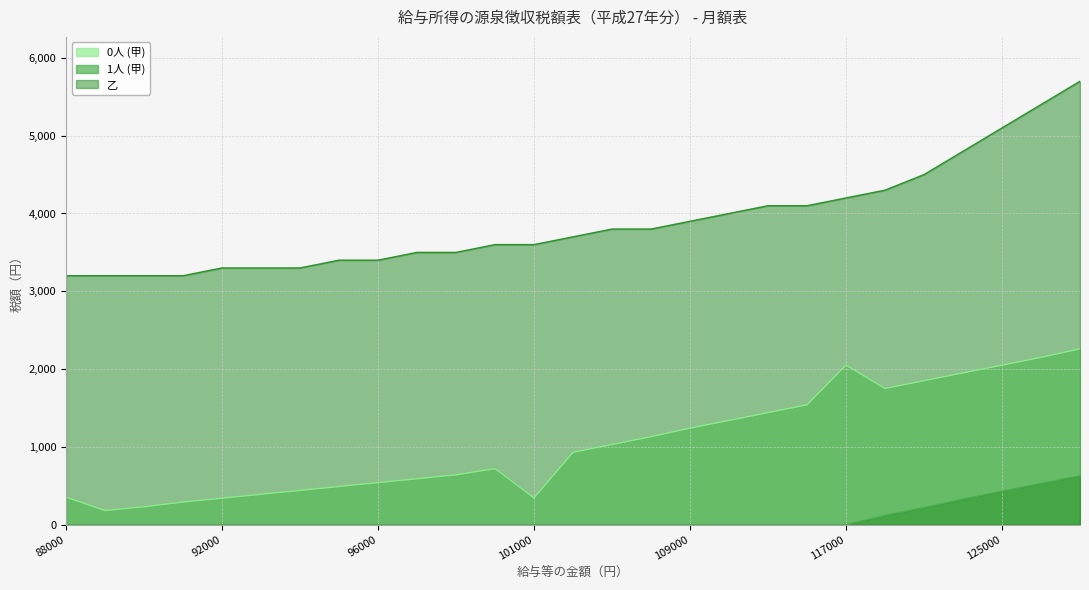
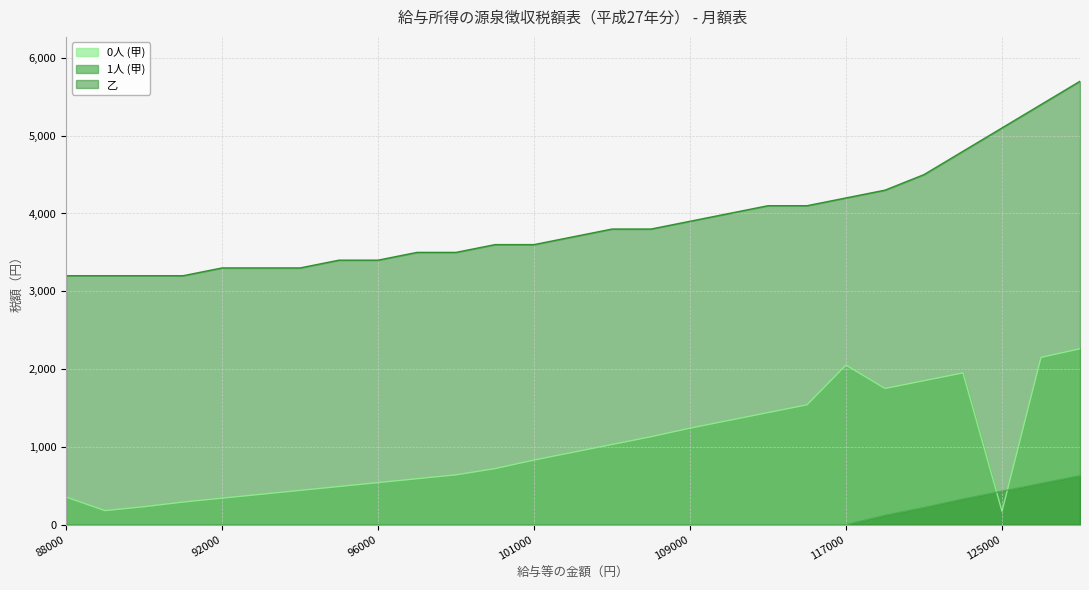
  {
    "0人 (甲)": {
      "88000": "400",
      "92000": "300",
      "96000": "500",
-     "101000": "300",
+     "101000": "800",
      "109000": "1,200",
      "117000": "2,100",
-     "125000": "2,100"
+     "125000": "200"
    }
  }
